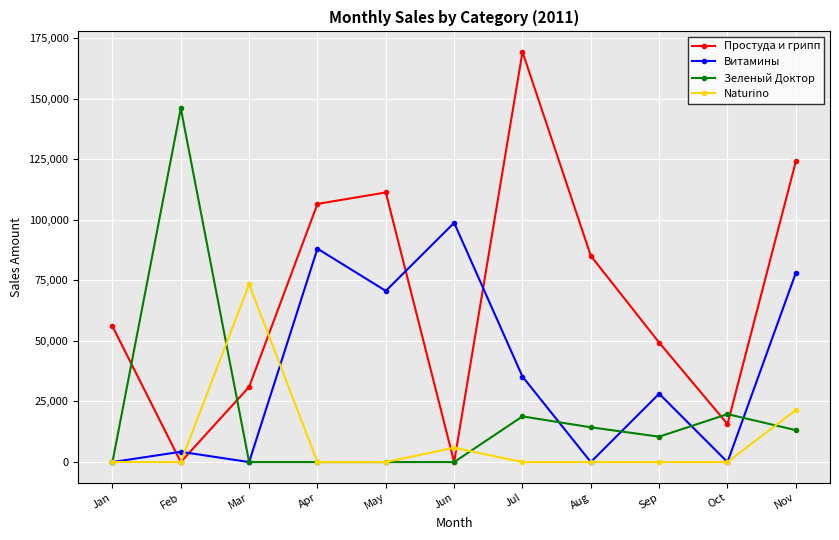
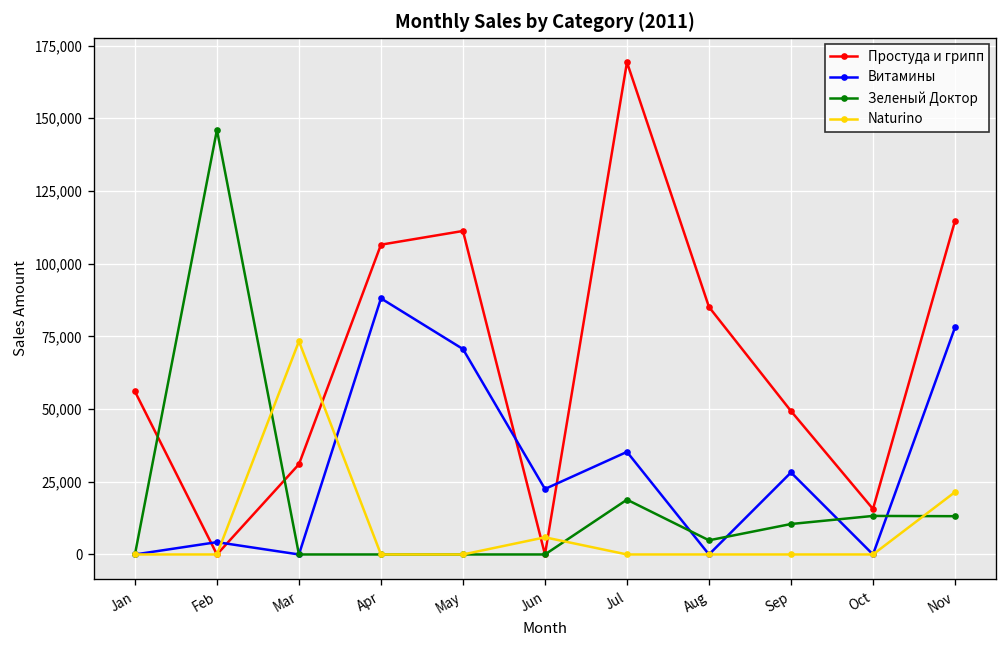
  {
    "Простуда и грипп": {
      "Jan": "56,000",
      "Mar": "31,000",
      "Apr": "107,000",
      "May": "111,000",
      "Jul": "169,000",
      "Aug": "85,000",
      "Sep": "49,000",
      "Oct": "16,000",
-     "Nov": "124,000"
+     "Nov": "115,000"
    },
    "Витамины": {
      "Feb": "4,000",
      "Apr": "88,000",
      "May": "71,000",
-     "Jun": "99,000",
+     "Jun": "23,000",
      "Jul": "35,000",
      "Sep": "28,000",
      "Nov": "78,000"
    },
    "Зеленый Доктор": {
      "Feb": "146,000",
      "Jul": "19,000",
-     "Aug": "14,000",
+     "Aug": "5,000",
      "Sep": "10,000",
-     "Oct": "20,000",
+     "Oct": "13,000",
      "Nov": "13,000"
    },
    "Naturino": {
      "Mar": "73,000",
      "Jun": "6,000",
      "Jul": "0",
      "Sep": "0",
      "Nov": "21,000"
    }
  }
